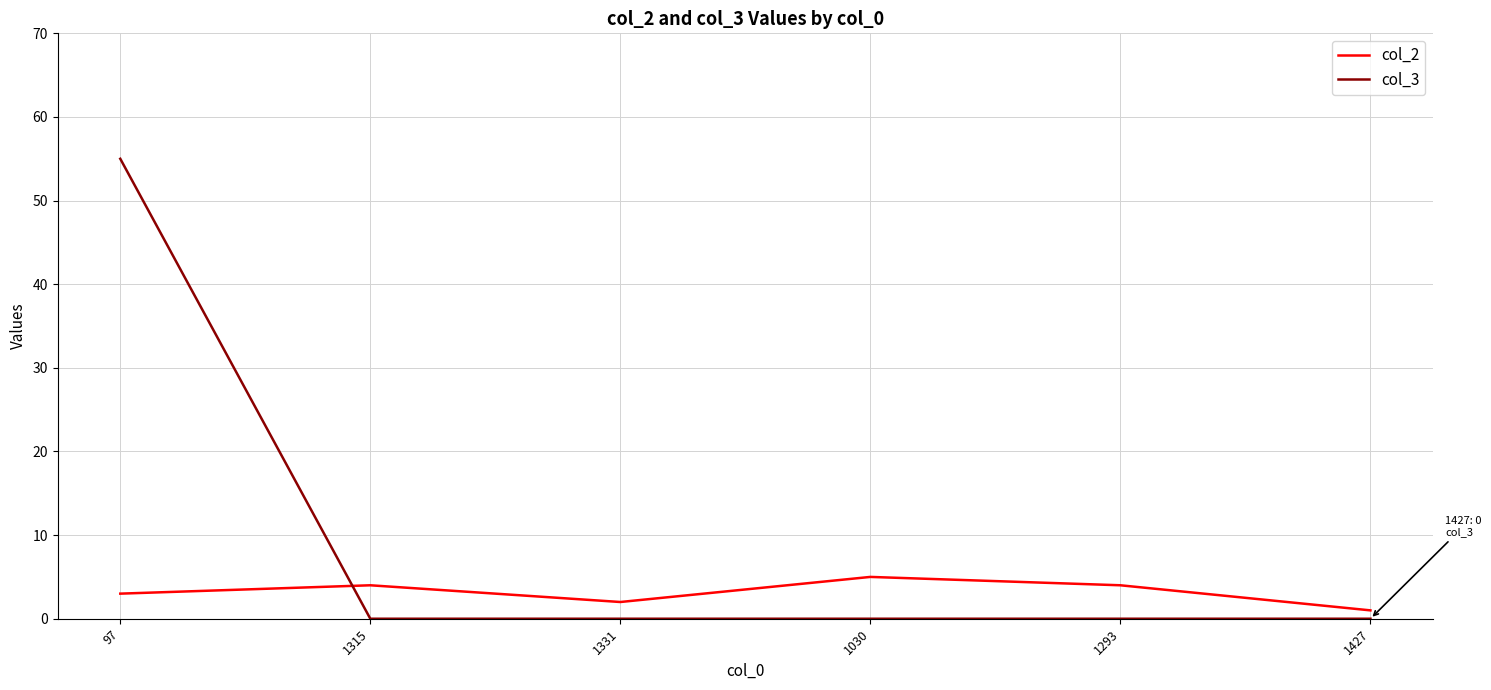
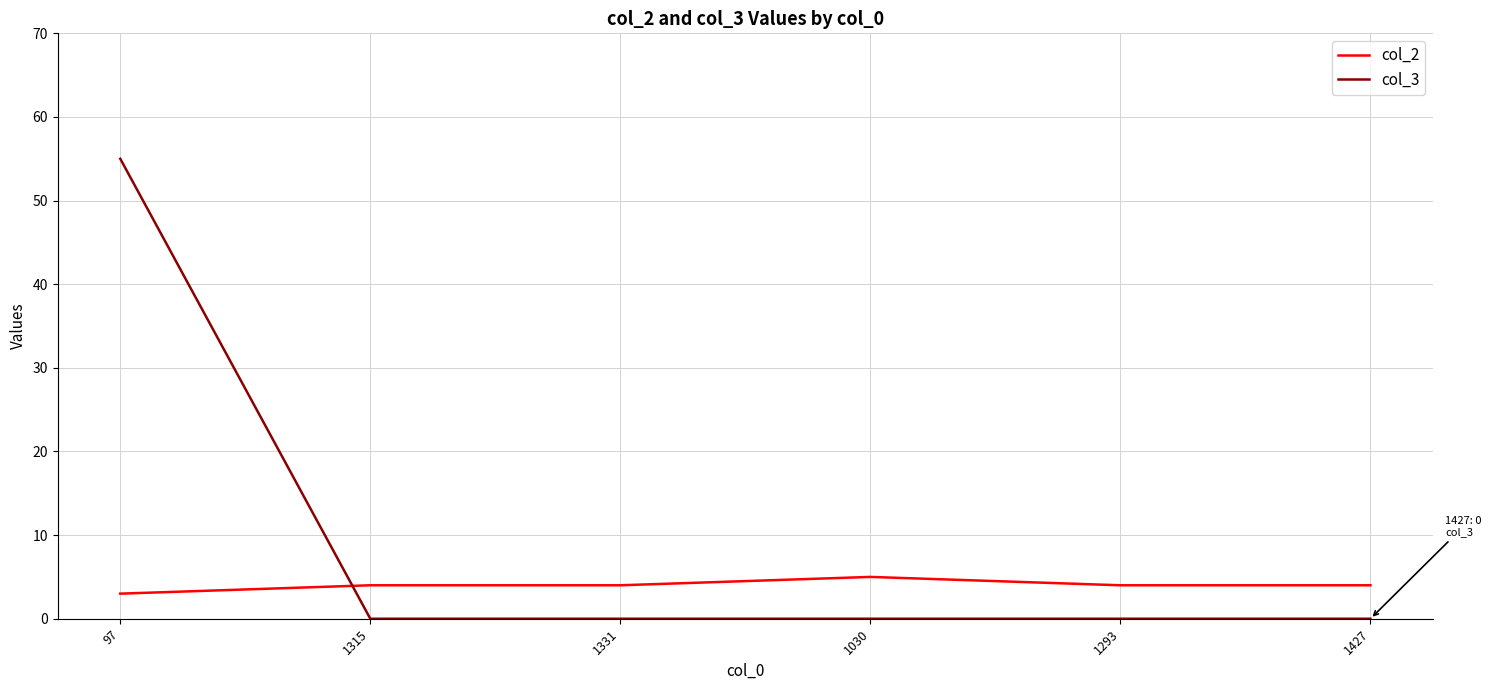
  {
    "col_2": {
      "97": 3,
      "1315": 4,
-     "1331": 2,
+     "1331": 4,
      "1030": 5,
      "1293": 4,
-     "1427": 1
+     "1427": 4
    },
    "col_3": {
      "1427": 0
    }
  }
